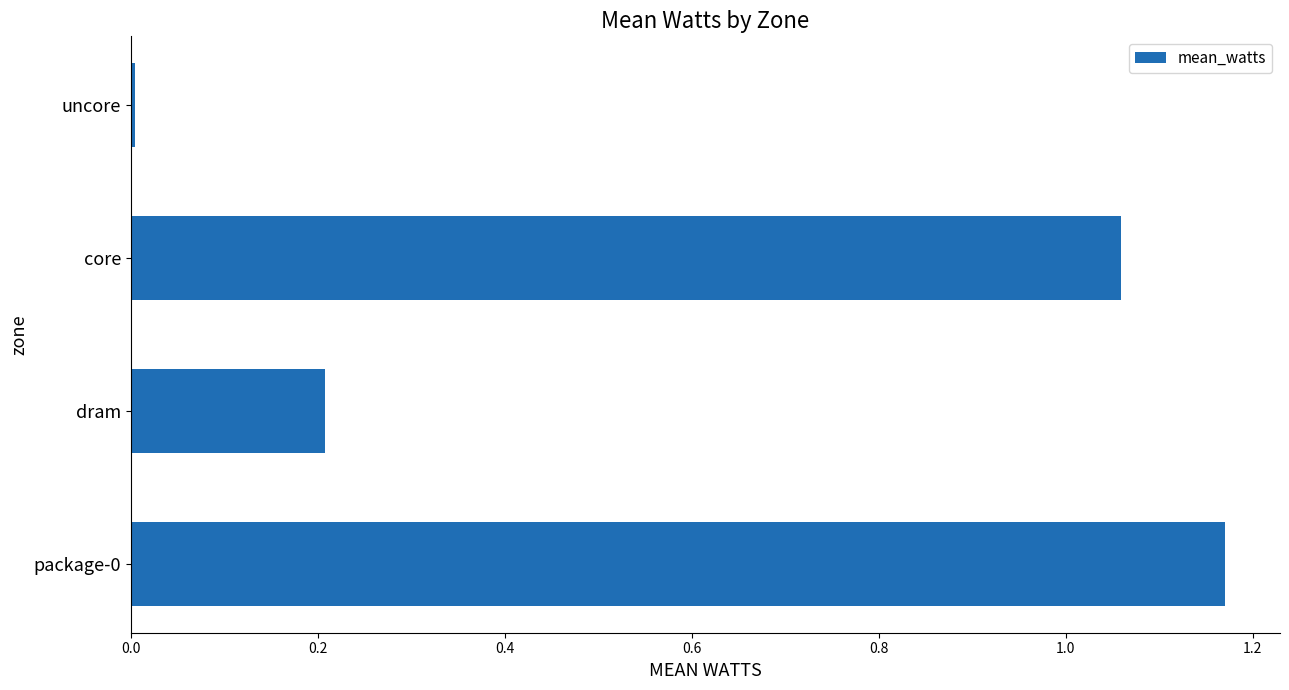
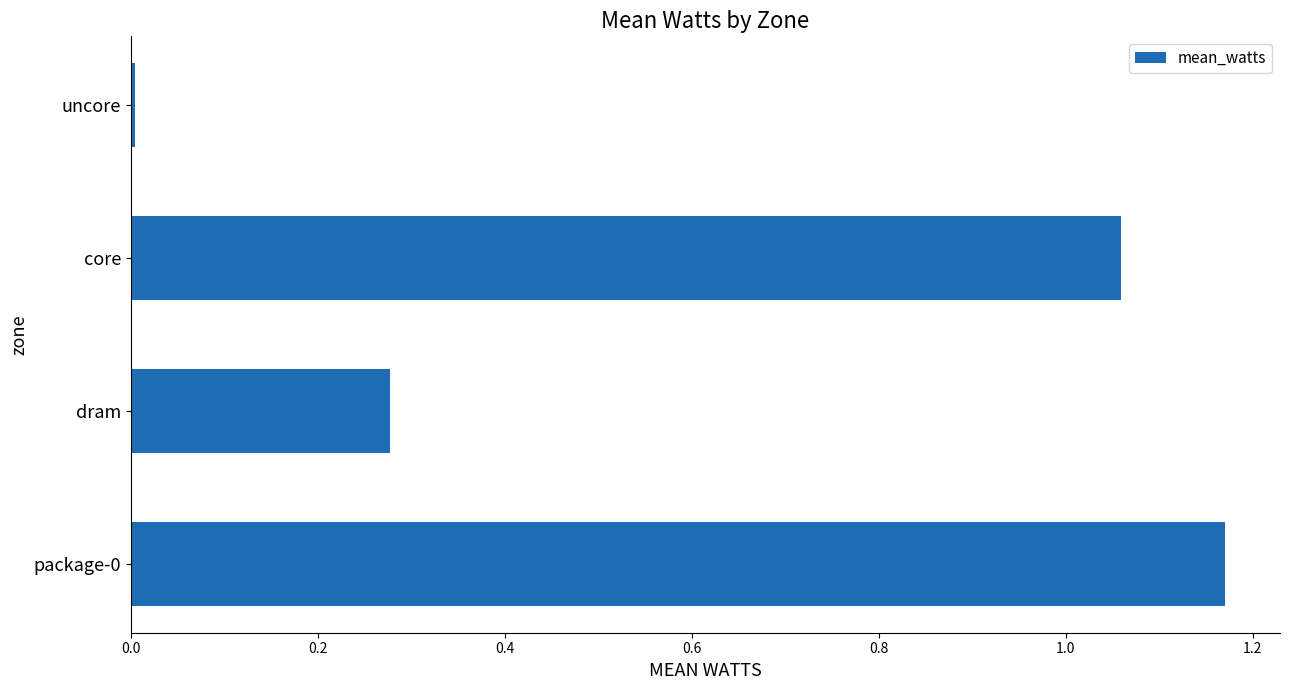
  {
    "uncore": 0.00,
    "core": 1.06,
-   "dram": 0.21,
+   "dram": 0.28,
    "package-0": 1.17
  }
